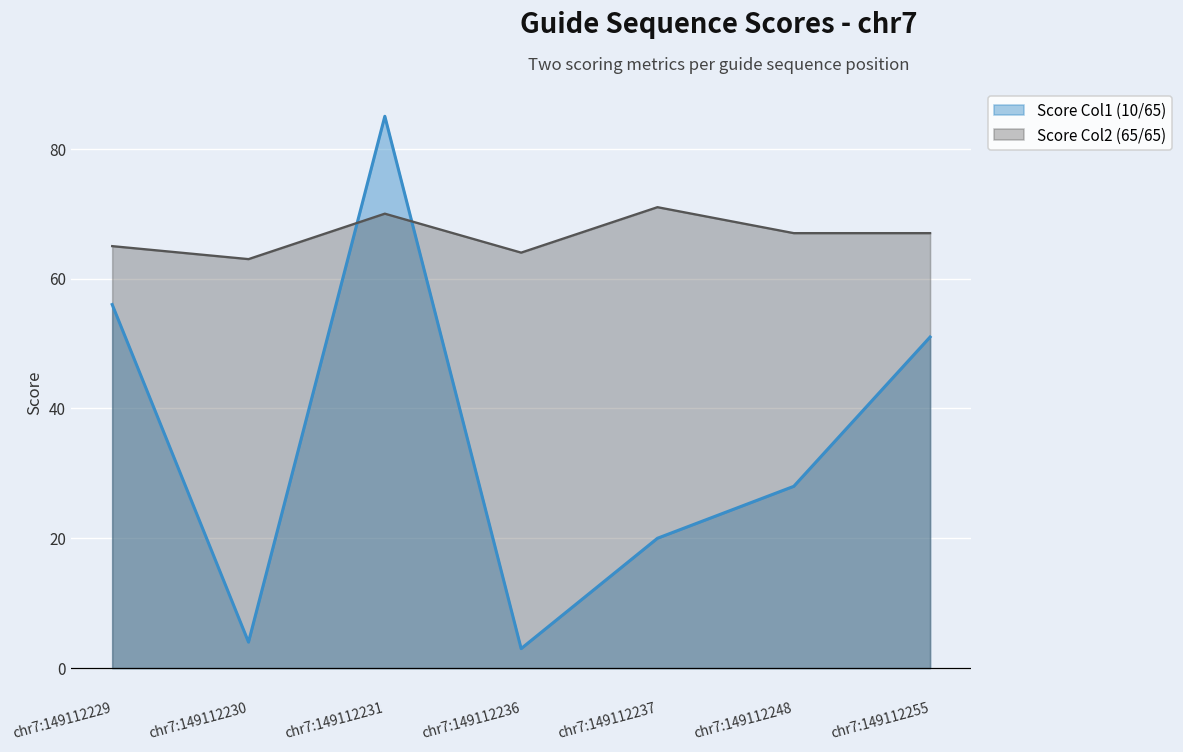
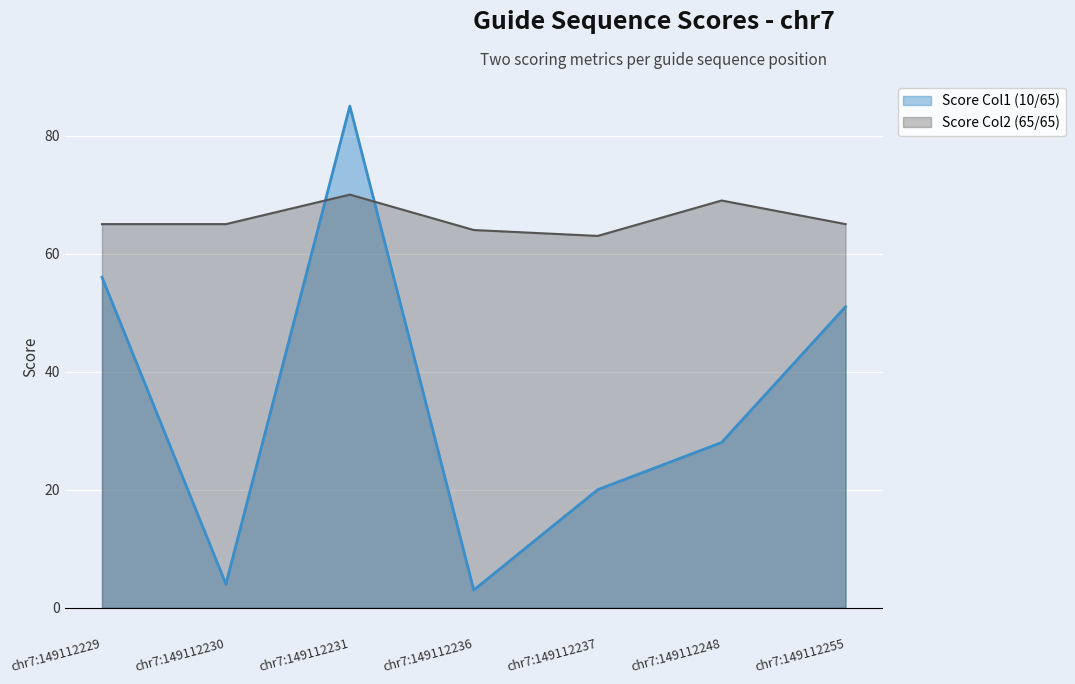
  {
    "Score Col1 (10/65)": {
      "chr7:149112229": 56,
      "chr7:149112230": 4,
      "chr7:149112231": 85,
      "chr7:149112236": 3,
      "chr7:149112237": 20,
      "chr7:149112248": 28,
      "chr7:149112255": 51
    },
    "Score Col2 (65/65)": {
      "chr7:149112229": 65,
-     "chr7:149112230": 63,
+     "chr7:149112230": 65,
      "chr7:149112231": 70,
      "chr7:149112236": 64,
-     "chr7:149112237": 71,
-     "chr7:149112248": 67,
-     "chr7:149112255": 67
+     "chr7:149112237": 63,
+     "chr7:149112248": 69,
+     "chr7:149112255": 65
    }
  }
